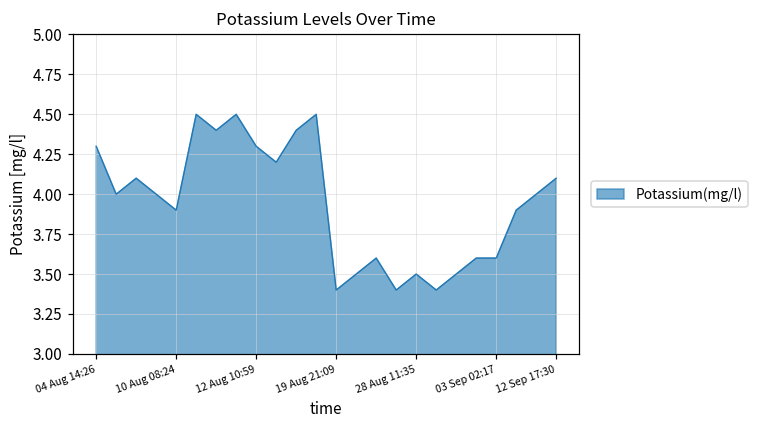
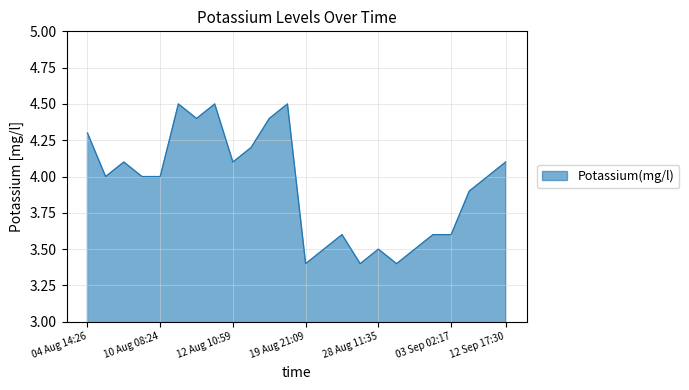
  {
    "04 Aug 14:26": 4.3,
-   "10 Aug 08:24": 3.9,
-   "12 Aug 10:59": 4.3,
+   "10 Aug 08:24": 4.0,
+   "12 Aug 10:59": 4.1,
    "19 Aug 21:09": 3.4,
    "28 Aug 11:35": 3.5,
    "03 Sep 02:17": 3.6,
    "12 Sep 17:30": 4.1
  }
